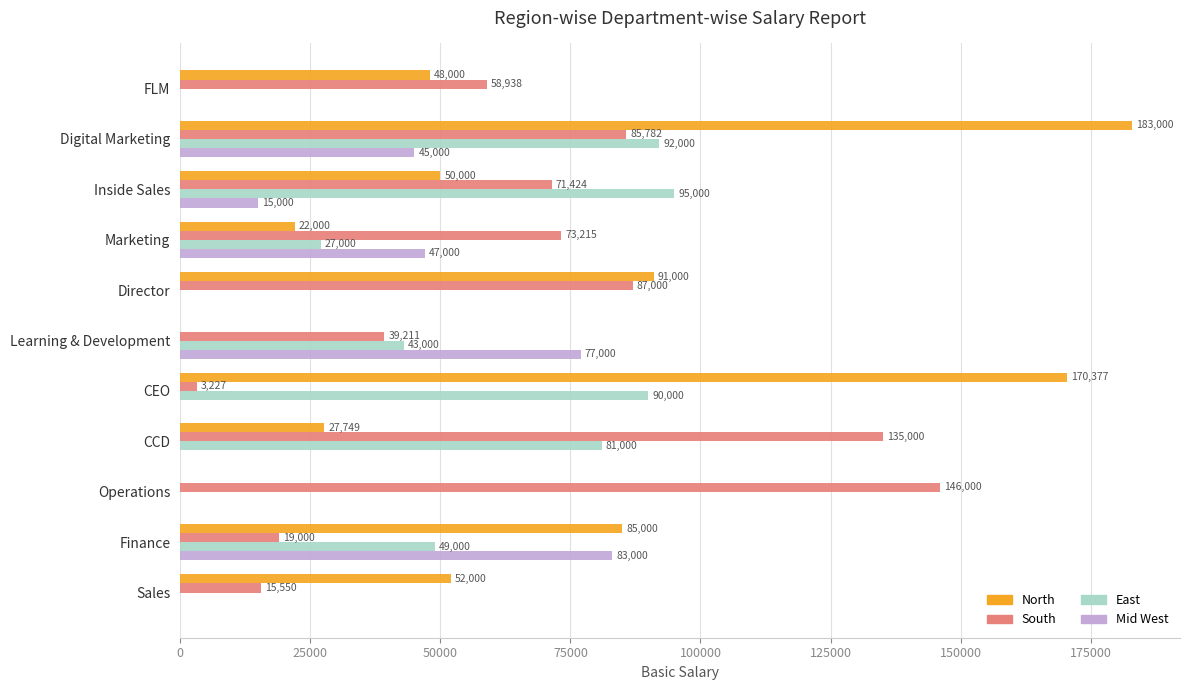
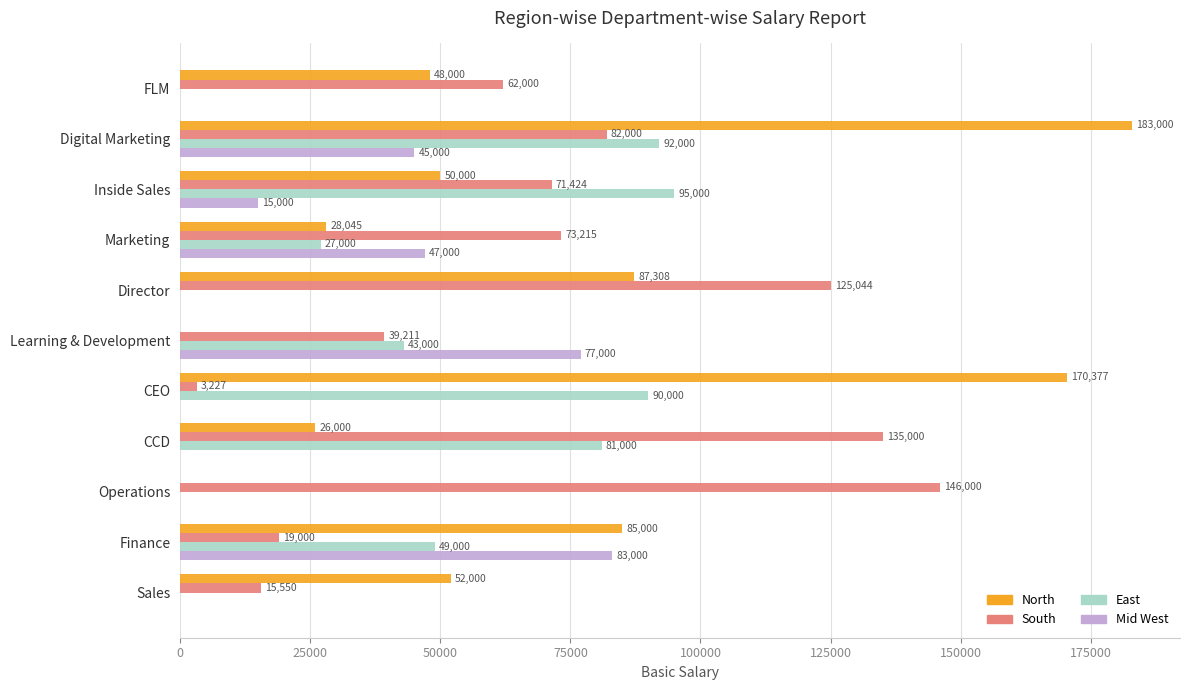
  {
    "North": {
      "FLM": "48,000",
      "Digital Marketing": "183,000",
      "Inside Sales": "50,000",
-     "Marketing": "22,000",
-     "Director": "91,000",
+     "Marketing": "28,045",
+     "Director": "87,308",
      "CEO": "170,377",
-     "CCD": "27,749",
+     "CCD": "26,000",
      "Finance": "85,000",
      "Sales": "52,000"
    },
    "South": {
-     "FLM": "58,938",
-     "Digital Marketing": "85,782",
+     "FLM": "62,000",
+     "Digital Marketing": "82,000",
      "Inside Sales": "71,424",
      "Marketing": "73,215",
-     "Director": "87,000",
+     "Director": "125,044",
      "Learning & Development": "39,211",
      "CEO": "3,227",
      "CCD": "135,000",
      "Operations": "146,000",
      "Finance": "19,000",
      "Sales": "15,550"
    }
  }
